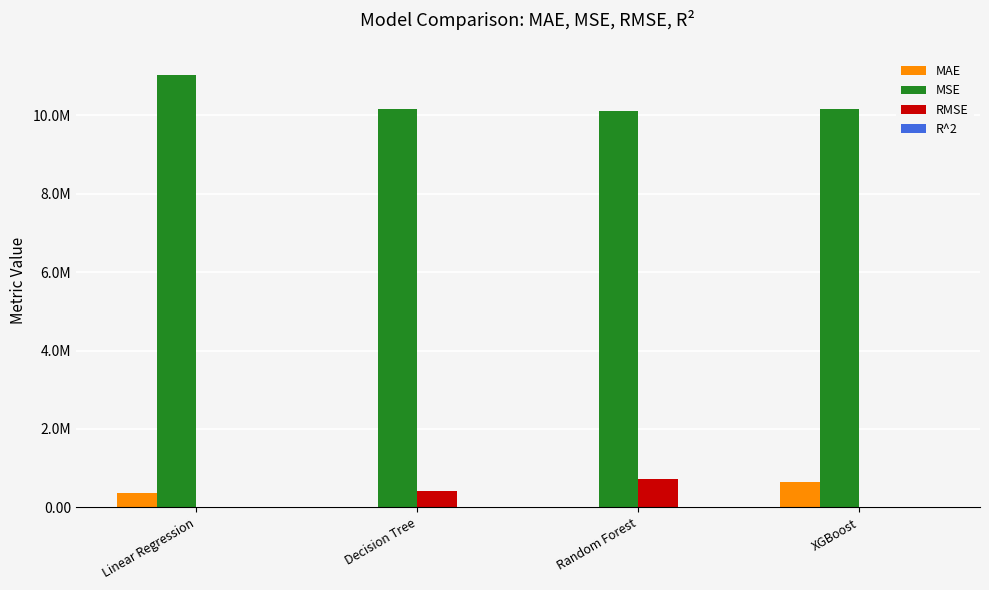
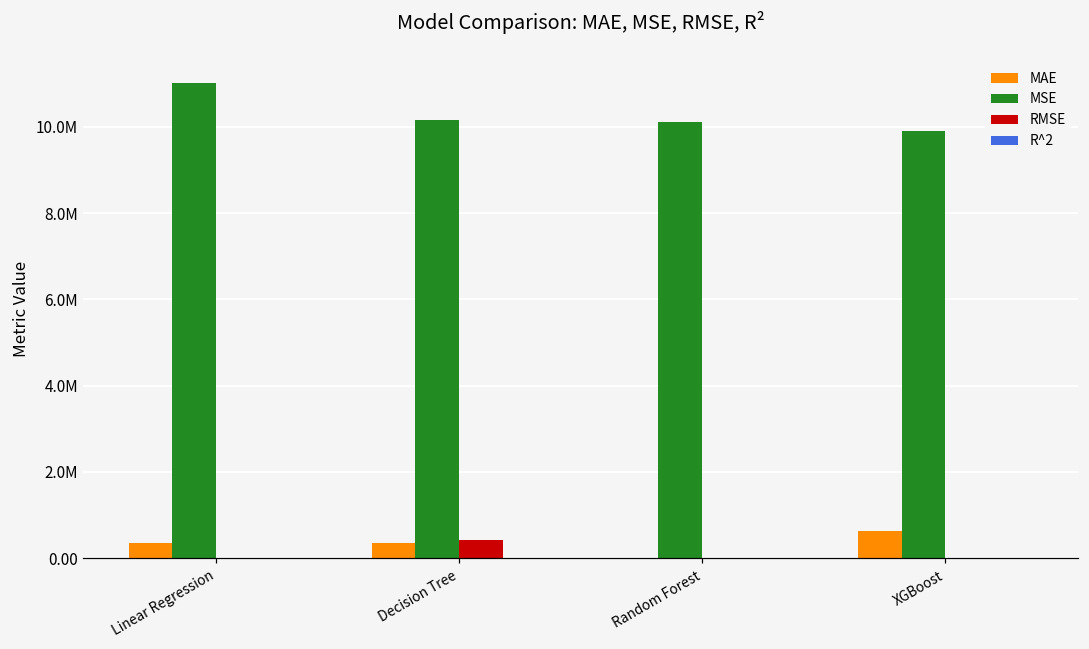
  {
    "MAE": {
      "Linear Regression": 400000,
-     "Decision Tree": 0,
+     "Decision Tree": 400000,
      "XGBoost": 600000
    },
    "MSE": {
      "Linear Regression": 11000000,
      "Decision Tree": 10200000,
      "Random Forest": 10100000,
-     "XGBoost": 10200000
+     "XGBoost": 9900000
    },
    "RMSE": {
      "Decision Tree": 400000,
-     "Random Forest": 700000
+     "Random Forest": 0
    }
  }
